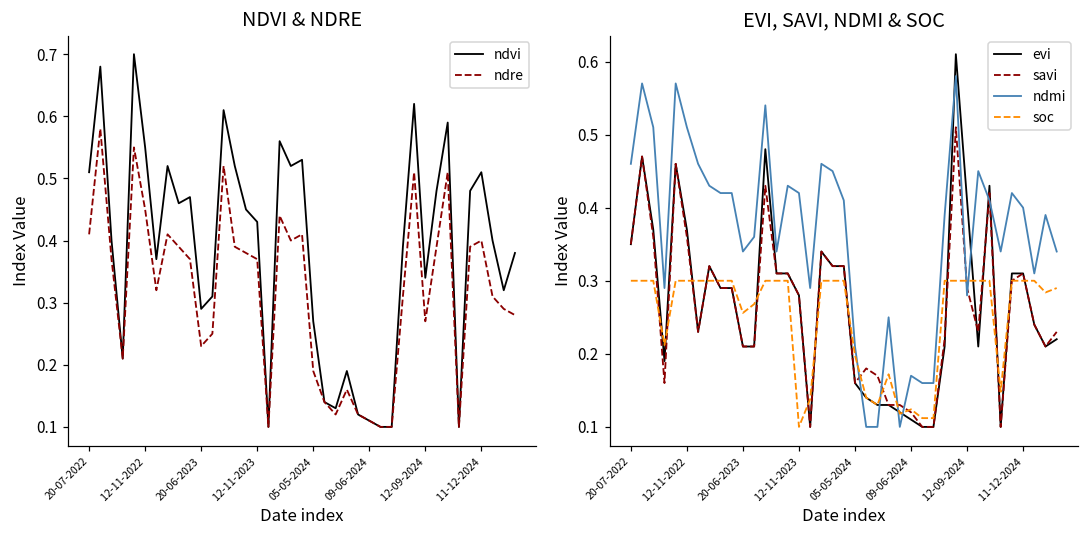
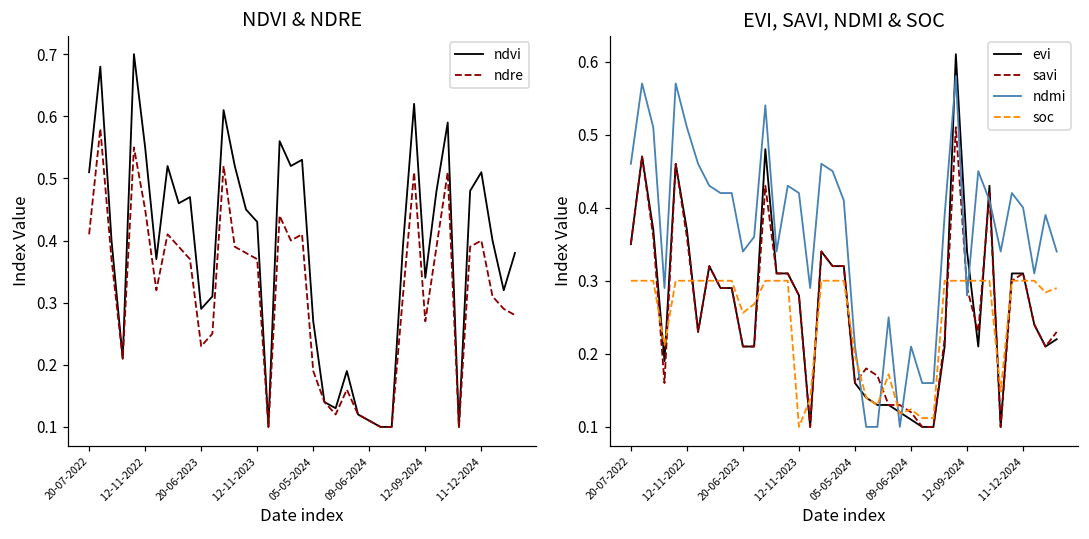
  {
    "NDVI & NDRE": {
      "ndvi": {
        "20-07-2022": 0.51,
        "12-11-2022": 0.55,
        "20-06-2023": 0.29,
        "12-11-2023": 0.43,
        "05-05-2024": 0.27,
        "12-09-2024": 0.34,
        "11-12-2024": 0.51
      },
      "ndre": {
        "20-07-2022": 0.41,
        "12-11-2022": 0.45,
        "20-06-2023": 0.23,
        "12-11-2023": 0.37,
        "05-05-2024": 0.19,
        "12-09-2024": 0.27,
        "11-12-2024": 0.40
      }
    },
    "EVI, SAVI, NDMI & SOC": {
      "evi": {
        "12-11-2022": 0.37,
        "09-06-2024": 0.11,
-       "12-09-2024": 0.41
+       "12-09-2024": 0.34
      },
      "savi": {
        "12-11-2022": 0.36,
        "09-06-2024": 0.12,
        "12-09-2024": 0.29
      },
      "ndmi": {
        "20-07-2022": 0.46,
        "12-11-2022": 0.51,
        "20-06-2023": 0.34,
        "12-11-2023": 0.42,
        "05-05-2024": 0.21,
-       "09-06-2024": 0.17,
+       "09-06-2024": 0.21,
        "12-09-2024": 0.28,
        "11-12-2024": 0.40
      },
      "soc": {
        "20-07-2022": 0.30,
        "12-11-2022": 0.30,
        "20-06-2023": 0.26,
        "12-11-2023": 0.10,
        "05-05-2024": 0.20,
        "09-06-2024": 0.12,
        "12-09-2024": 0.30,
        "11-12-2024": 0.30
      }
    }
  }
